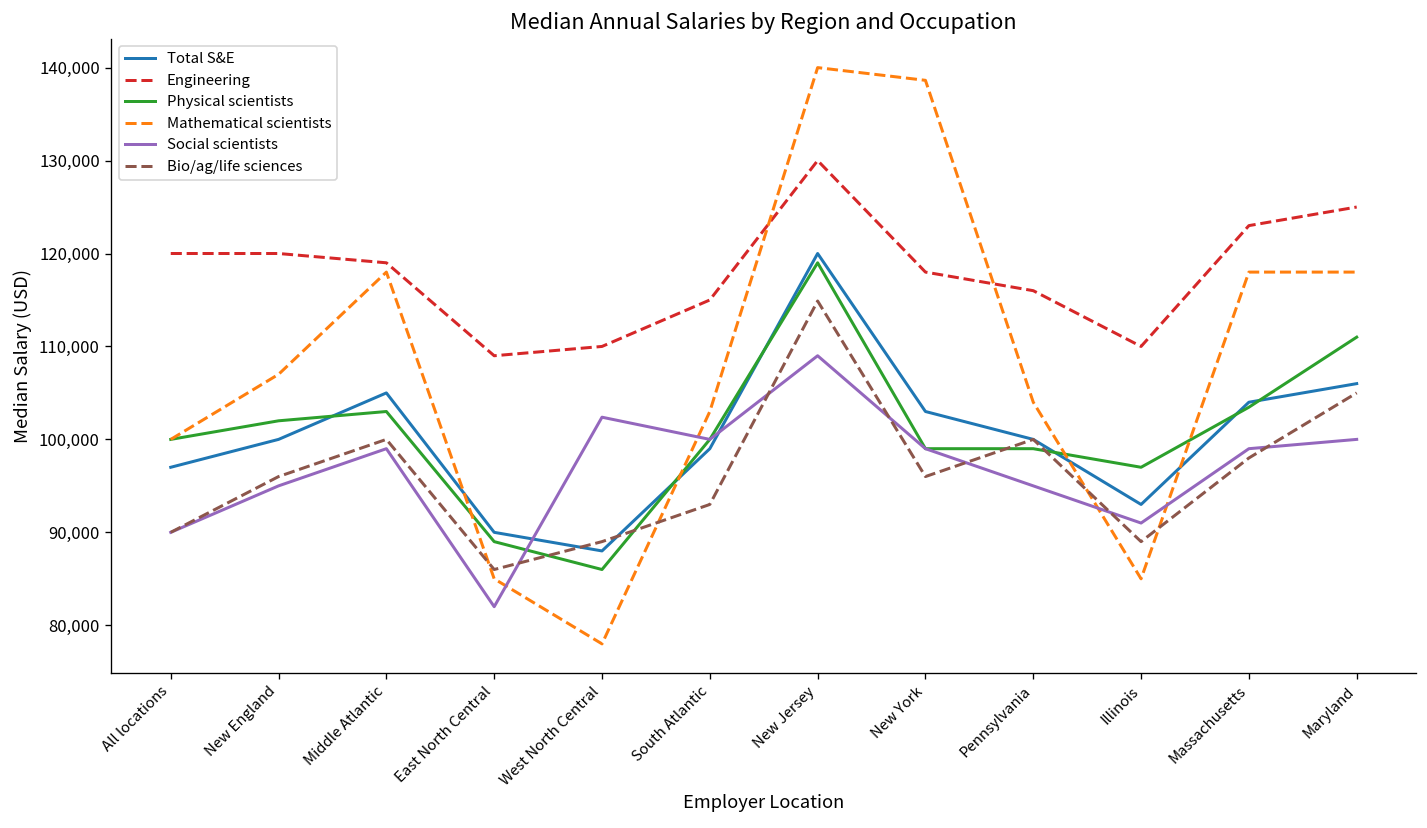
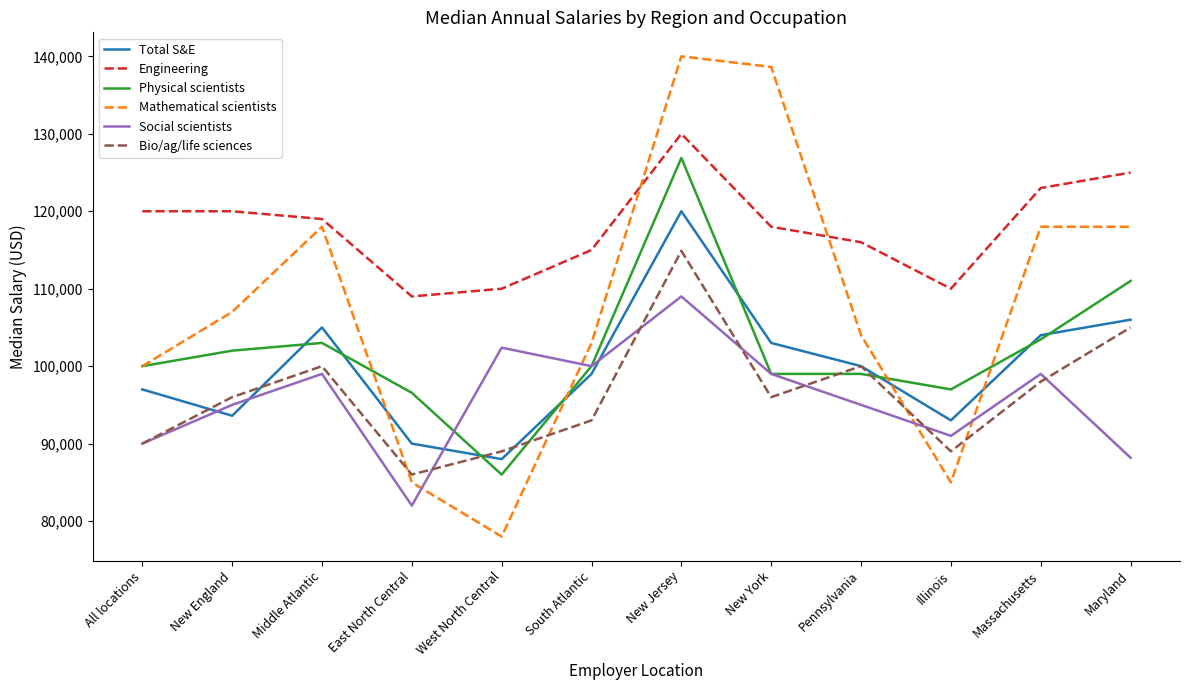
  {
    "Total S&E": {
      "All locations": "97,000",
-     "New England": "100,000",
+     "New England": "94,000",
      "Middle Atlantic": "105,000",
      "East North Central": "90,000",
      "West North Central": "88,000",
      "South Atlantic": "99,000",
      "New Jersey": "120,000",
      "New York": "103,000",
      "Illinois": "93,000",
      "Massachusetts": "104,000",
      "Maryland": "106,000"
    },
    "Engineering": {
      "All locations": "120,000",
      "New England": "120,000",
      "Middle Atlantic": "119,000",
      "East North Central": "109,000",
      "West North Central": "110,000",
      "South Atlantic": "115,000",
      "New Jersey": "130,000",
      "New York": "118,000",
      "Pennsylvania": "116,000",
      "Illinois": "110,000",
      "Massachusetts": "123,000",
      "Maryland": "125,000"
    },
    "Physical scientists": {
      "New England": "102,000",
      "Middle Atlantic": "103,000",
-     "East North Central": "89,000",
+     "East North Central": "97,000",
      "West North Central": "86,000",
-     "New Jersey": "119,000",
+     "New Jersey": "127,000",
      "Pennsylvania": "99,000",
      "Illinois": "97,000",
      "Massachusetts": "103,000",
      "Maryland": "111,000"
    },
    "Mathematical scientists": {
      "New England": "107,000",
      "Middle Atlantic": "118,000",
      "East North Central": "85,000",
      "West North Central": "78,000",
      "South Atlantic": "103,000",
      "New Jersey": "140,000",
      "New York": "139,000",
      "Pennsylvania": "104,000",
      "Illinois": "85,000",
      "Massachusetts": "118,000",
      "Maryland": "118,000"
    },
    "Social scientists": {
      "New England": "95,000",
      "Middle Atlantic": "99,000",
      "East North Central": "82,000",
      "West North Central": "102,000",
      "New Jersey": "109,000",
      "Pennsylvania": "95,000",
      "Illinois": "91,000",
      "Massachusetts": "99,000",
-     "Maryland": "100,000"
+     "Maryland": "88,000"
    },
    "Bio/ag/life sciences": {
      "New England": "96,000",
      "Middle Atlantic": "100,000",
      "East North Central": "86,000",
      "West North Central": "89,000",
      "South Atlantic": "93,000",
      "New Jersey": "115,000",
      "New York": "96,000",
      "Illinois": "89,000",
      "Massachusetts": "98,000",
      "Maryland": "105,000"
    }
  }
